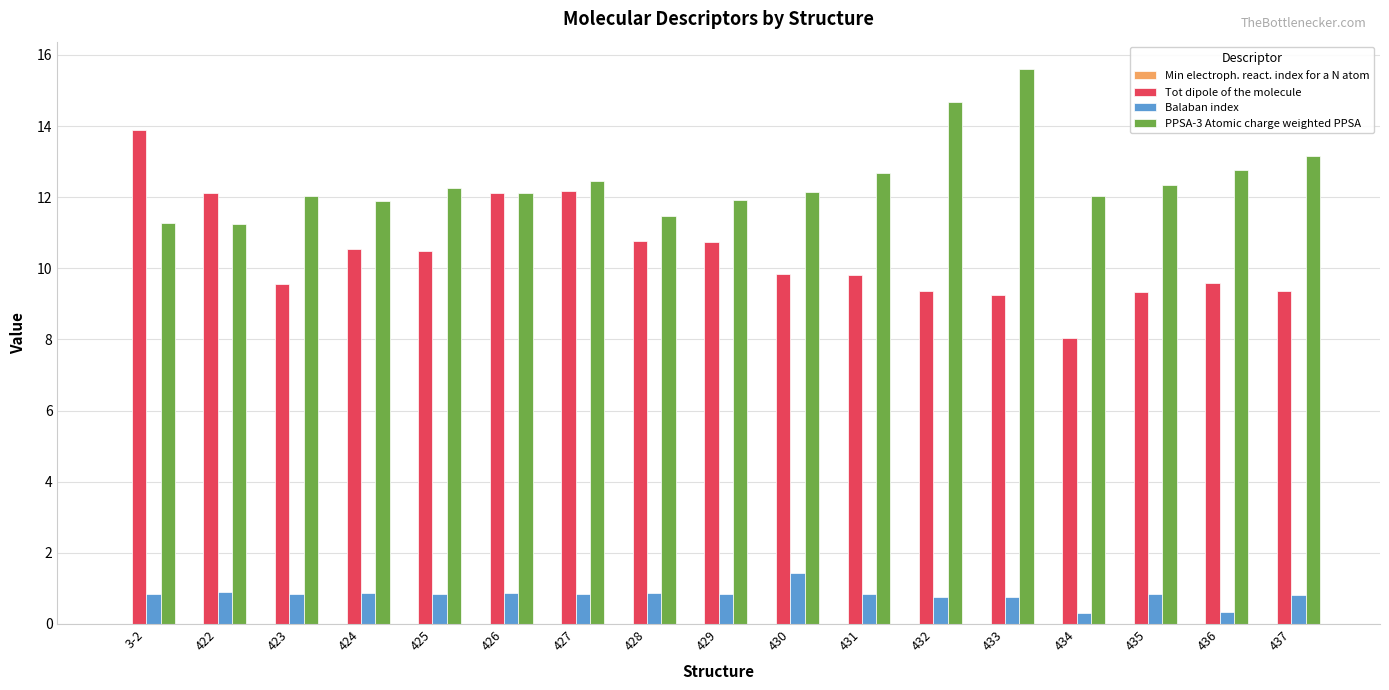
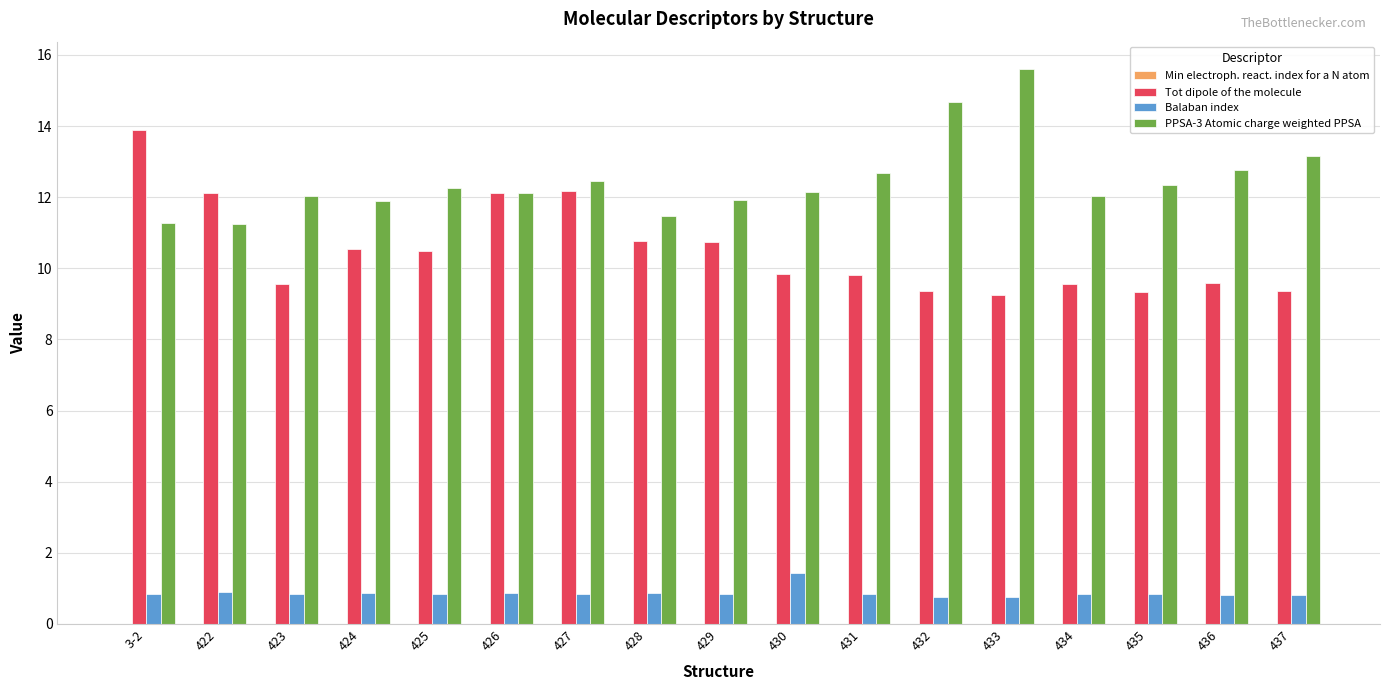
  {
    "Tot dipole of the molecule": {
      "3-2": 13.9,
      "422": 12.1,
      "423": 9.6,
      "424": 10.5,
      "425": 10.5,
      "426": 12.1,
      "427": 12.2,
      "428": 10.8,
      "429": 10.7,
      "430": 9.9,
      "431": 9.8,
      "432": 9.4,
      "433": 9.3,
-     "434": 8.0,
+     "434": 9.6,
      "435": 9.3,
      "436": 9.6,
      "437": 9.4
    },
    "Balaban index": {
      "3-2": 0.8,
      "422": 0.9,
      "423": 0.8,
      "424": 0.9,
      "425": 0.8,
      "426": 0.9,
      "427": 0.8,
      "428": 0.9,
      "429": 0.8,
      "430": 1.4,
      "431": 0.8,
      "432": 0.8,
      "433": 0.8,
-     "434": 0.3,
+     "434": 0.8,
      "435": 0.8,
-     "436": 0.3,
+     "436": 0.8,
      "437": 0.8
    },
    "PPSA-3 Atomic charge weighted PPSA": {
      "3-2": 11.3,
      "422": 11.3,
      "423": 12.0,
      "424": 11.9,
      "425": 12.3,
      "426": 12.1,
      "427": 12.5,
      "428": 11.5,
      "429": 11.9,
      "430": 12.2,
      "431": 12.7,
      "432": 14.7,
      "433": 15.6,
      "434": 12.0,
      "435": 12.3,
      "436": 12.8,
      "437": 13.2
    }
  }
